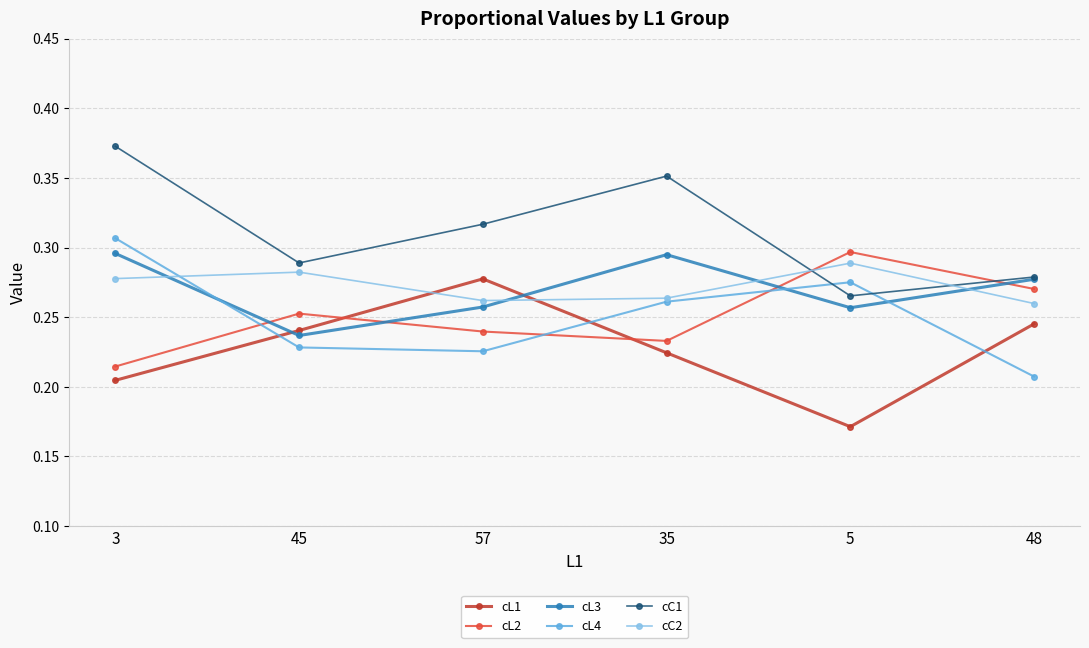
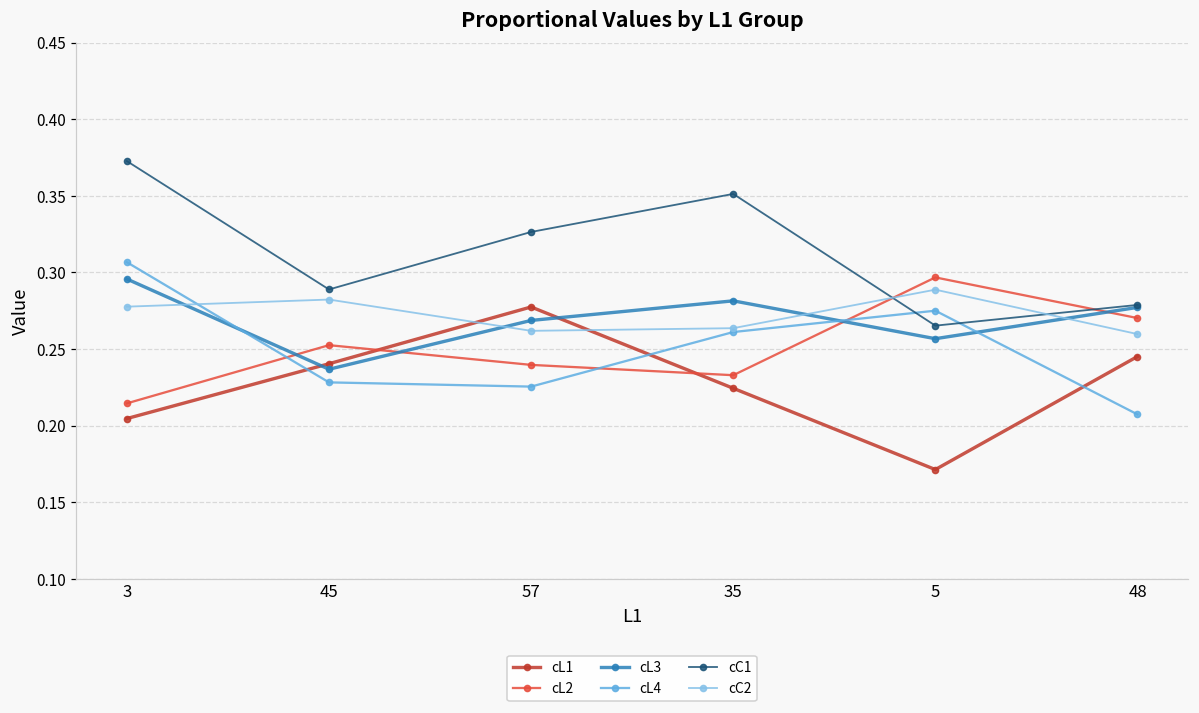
  {
    "cL3": {
      "3": 0.296,
      "45": 0.237,
-     "57": 0.257,
-     "35": 0.295,
+     "57": 0.269,
+     "35": 0.281,
      "5": 0.257
    },
    "cC1": {
      "3": 0.373,
      "45": 0.289,
-     "57": 0.317,
+     "57": 0.326,
      "35": 0.351,
      "5": 0.265
    }
  }
